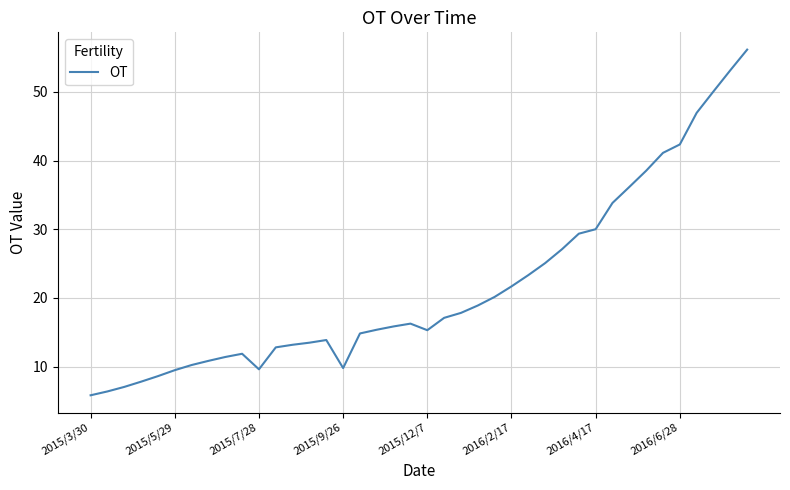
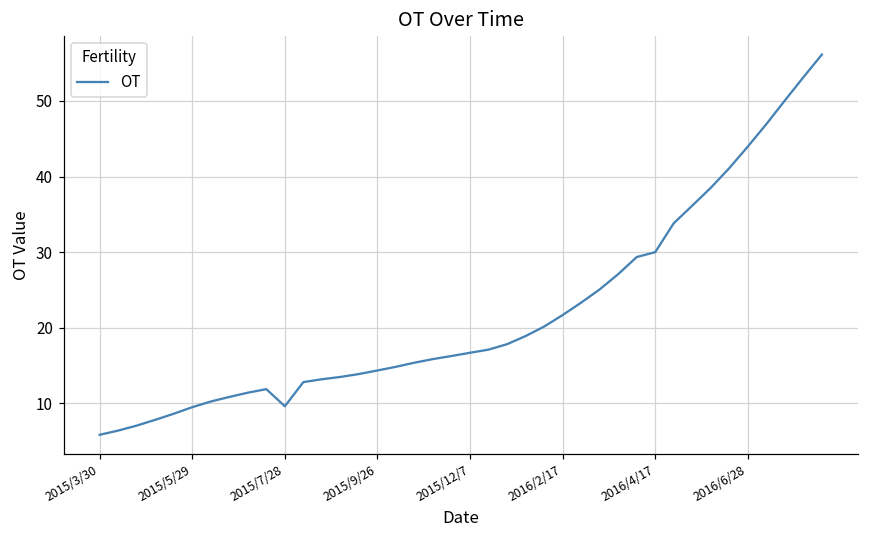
  {
    "2015/3/30": 6,
    "2015/5/29": 10,
    "2015/7/28": 10,
-   "2015/9/26": 10,
-   "2015/12/7": 15,
+   "2015/9/26": 14,
+   "2015/12/7": 17,
    "2016/2/17": 22,
    "2016/4/17": 30,
-   "2016/6/28": 42
+   "2016/6/28": 44
  }
